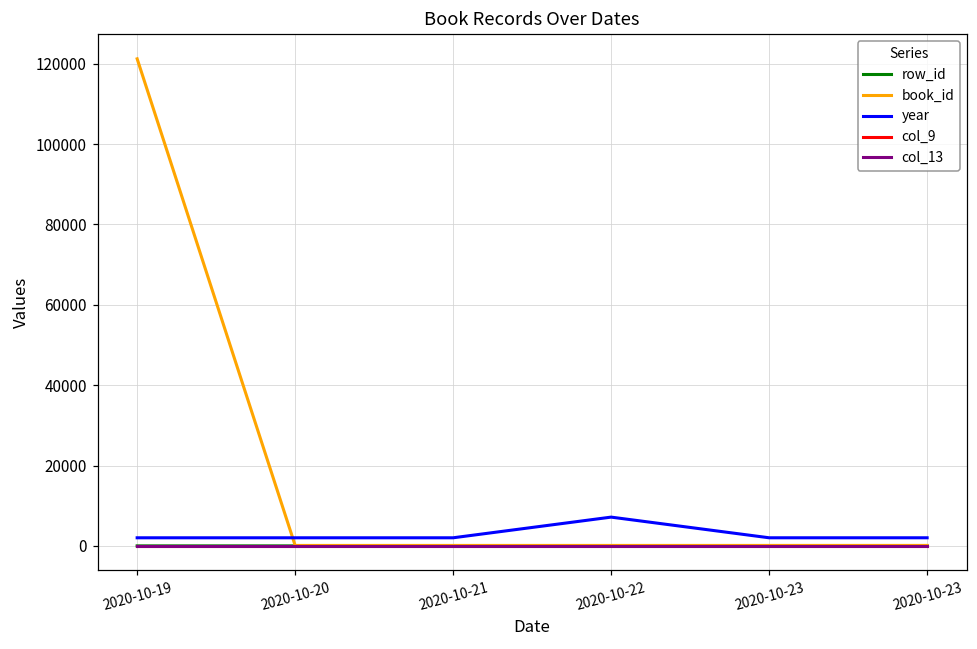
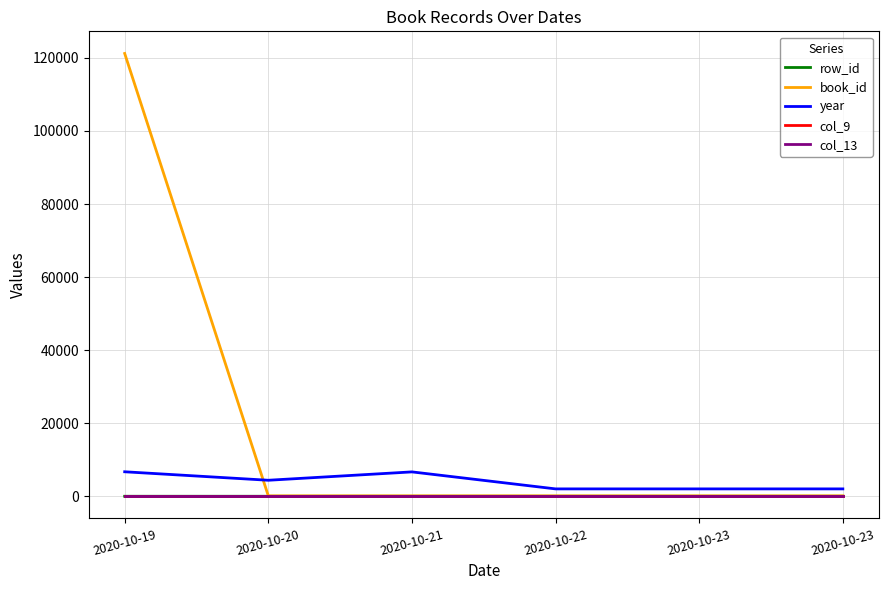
  {
    "col_13": {
      "2020-10-19": 0
    },
    "book_id": {
      "2020-10-19": 121000
    },
    "year": {
-     "2020-10-19": 2000,
-     "2020-10-20": 2000,
-     "2020-10-21": 2000,
-     "2020-10-22": 7000
+     "2020-10-19": 7000,
+     "2020-10-20": 4000,
+     "2020-10-21": 7000,
+     "2020-10-22": 2000
    }
  }
